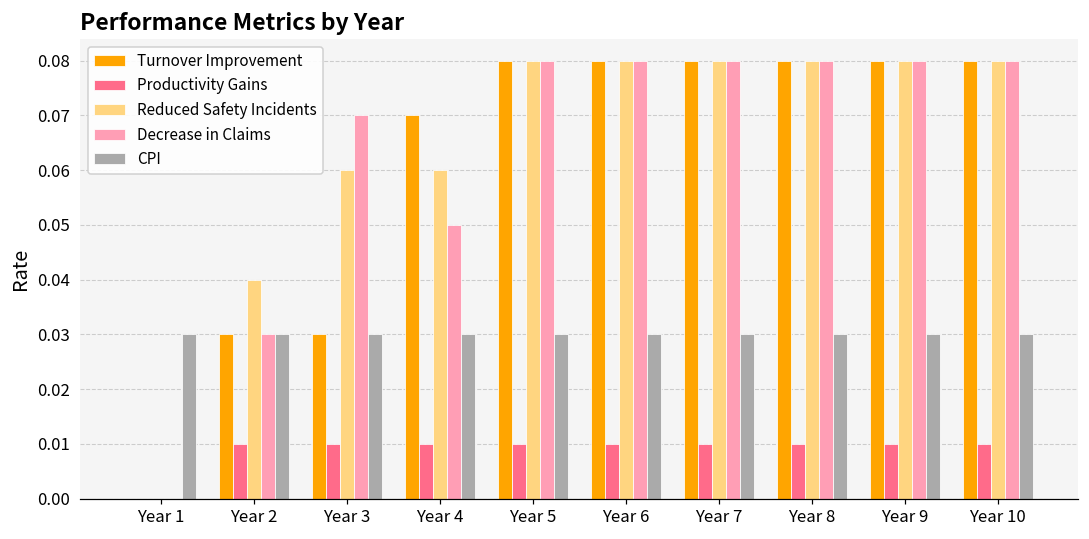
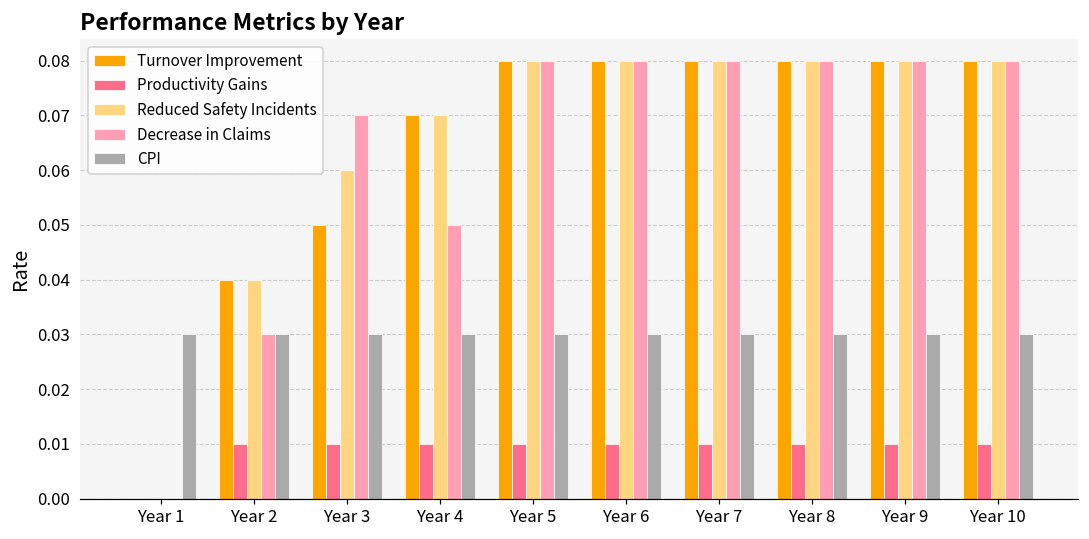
  {
    "Turnover Improvement": {
      "Year 1": 0.00,
-     "Year 2": 0.03,
-     "Year 3": 0.03,
+     "Year 2": 0.04,
+     "Year 3": 0.05,
      "Year 4": 0.07,
      "Year 5": 0.08,
      "Year 6": 0.08,
      "Year 7": 0.08,
      "Year 8": 0.08,
      "Year 9": 0.08,
      "Year 10": 0.08
    },
    "Productivity Gains": {
      "Year 1": 0.00,
      "Year 2": 0.01,
      "Year 3": 0.01,
      "Year 4": 0.01,
      "Year 5": 0.01,
      "Year 6": 0.01,
      "Year 7": 0.01,
      "Year 8": 0.01,
      "Year 9": 0.01,
      "Year 10": 0.01
    },
    "Reduced Safety Incidents": {
      "Year 1": 0.00,
      "Year 2": 0.04,
      "Year 3": 0.06,
-     "Year 4": 0.06,
+     "Year 4": 0.07,
      "Year 5": 0.08,
      "Year 6": 0.08,
      "Year 7": 0.08,
      "Year 8": 0.08,
      "Year 9": 0.08,
      "Year 10": 0.08
    },
    "Decrease in Claims": {
      "Year 1": 0.00,
      "Year 2": 0.03,
      "Year 3": 0.07,
      "Year 4": 0.05,
      "Year 5": 0.08,
      "Year 6": 0.08,
      "Year 7": 0.08,
      "Year 8": 0.08,
      "Year 9": 0.08,
      "Year 10": 0.08
    },
    "CPI": {
      "Year 1": 0.03,
      "Year 2": 0.03,
      "Year 3": 0.03,
      "Year 4": 0.03,
      "Year 5": 0.03,
      "Year 6": 0.03,
      "Year 7": 0.03,
      "Year 8": 0.03,
      "Year 9": 0.03,
      "Year 10": 0.03
    }
  }
